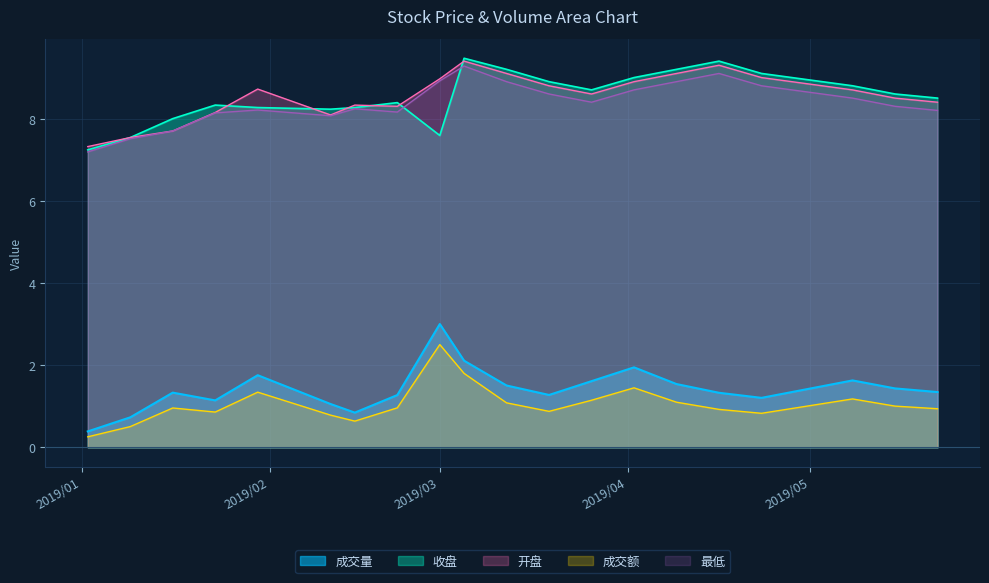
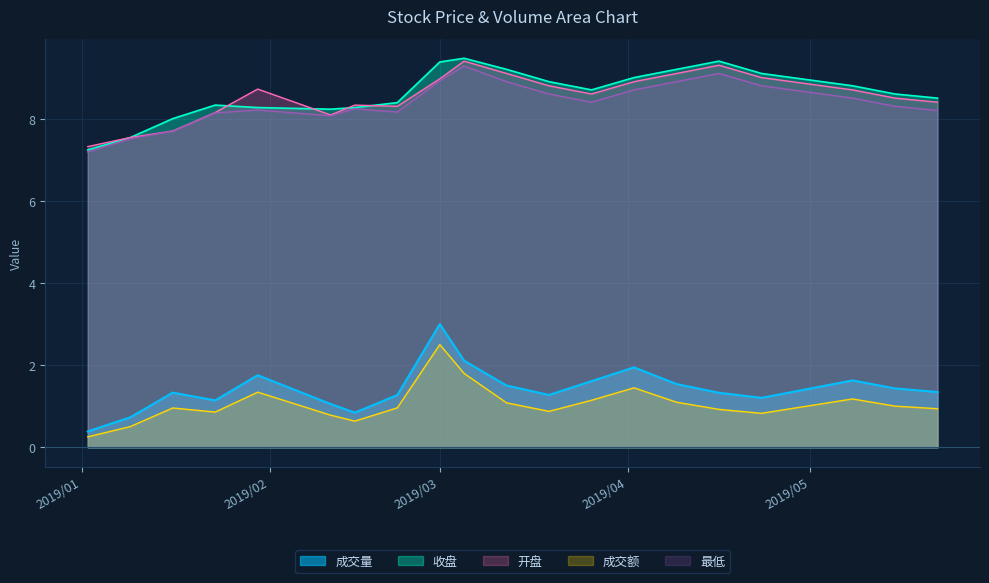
  {
    "成交量": {
      "2019/03": 3.0
    },
    "收盘": {
-     "2019/03": 7.6
+     "2019/03": 9.4
    },
    "成交额": {
      "2019/03": 2.5
    }
  }
